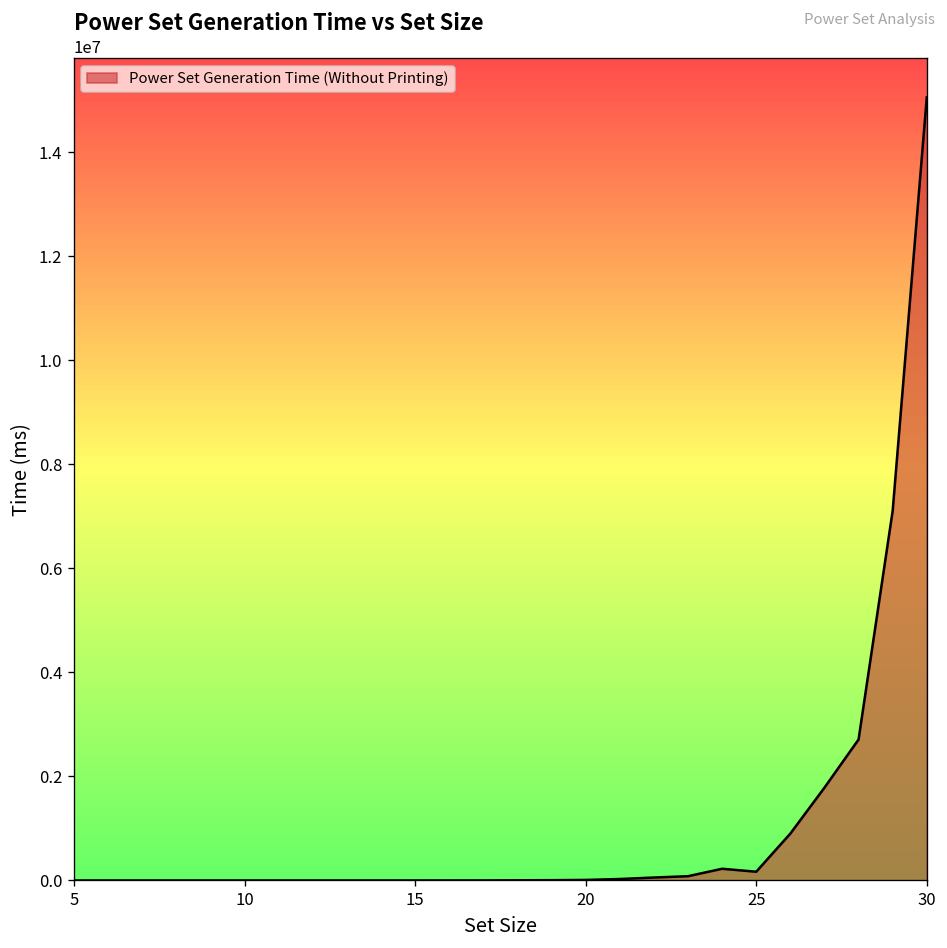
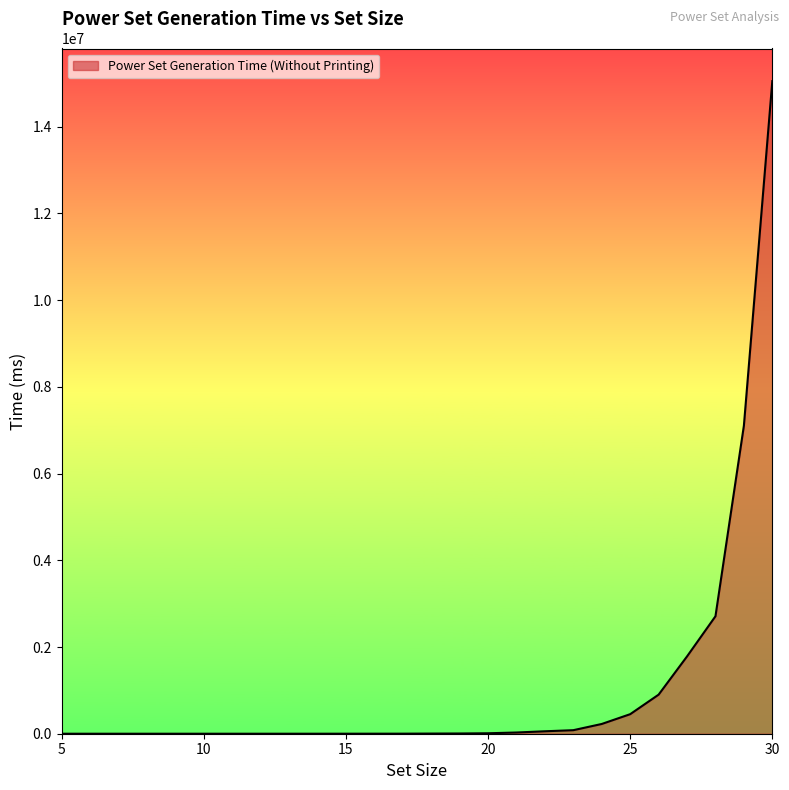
  {
    "5": 0,
    "10": 0,
    "15": 0,
    "20": 0,
-   "25": 200000,
+   "25": 500000,
    "30": 15100000
  }
